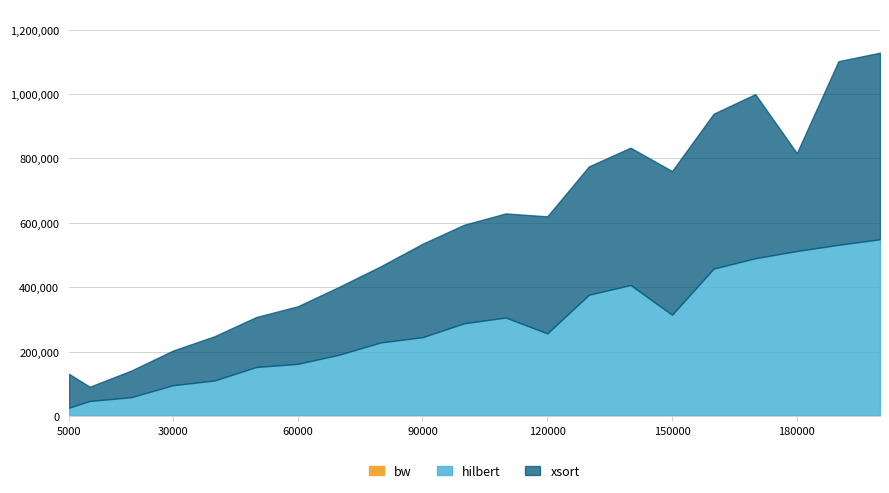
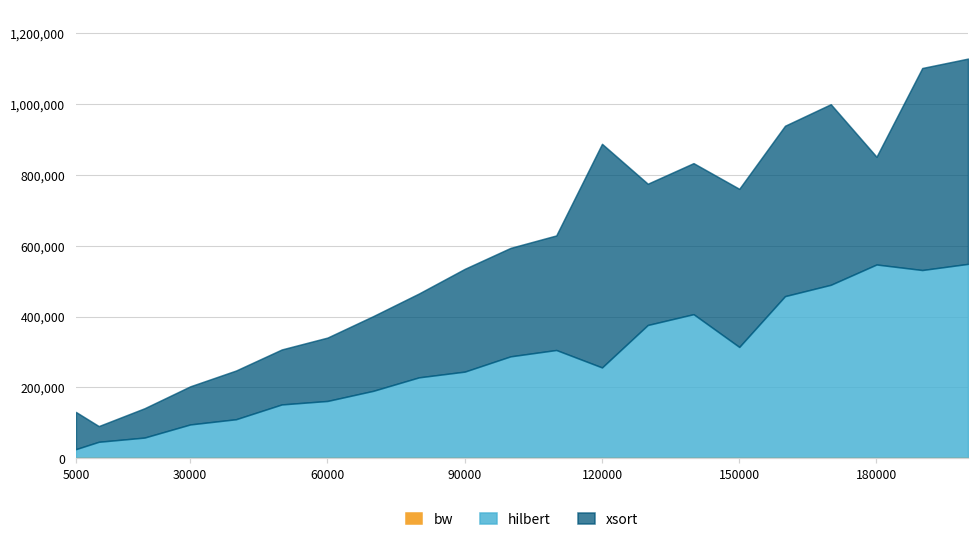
  {
    "bw": {
      "5000": "0",
      "30000": "0",
      "60000": "0",
      "90000": "0",
      "120000": "0",
      "150000": "0",
      "180000": "0"
    },
    "hilbert": {
      "5000": "30,000",
      "30000": "100,000",
      "60000": "160,000",
      "90000": "240,000",
      "120000": "260,000",
      "150000": "310,000",
-     "180000": "510,000"
+     "180000": "550,000"
    },
    "xsort": {
      "5000": "110,000",
      "30000": "110,000",
      "60000": "180,000",
      "90000": "290,000",
-     "120000": "360,000",
+     "120000": "630,000",
      "150000": "450,000",
      "180000": "300,000"
    }
  }
